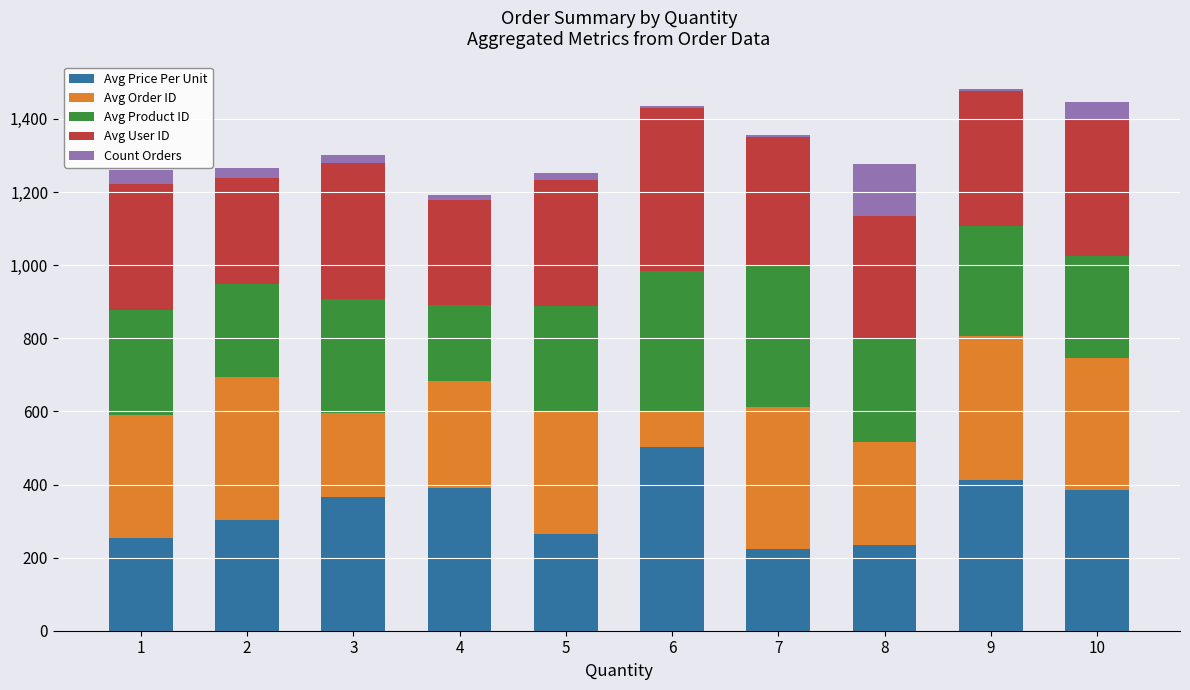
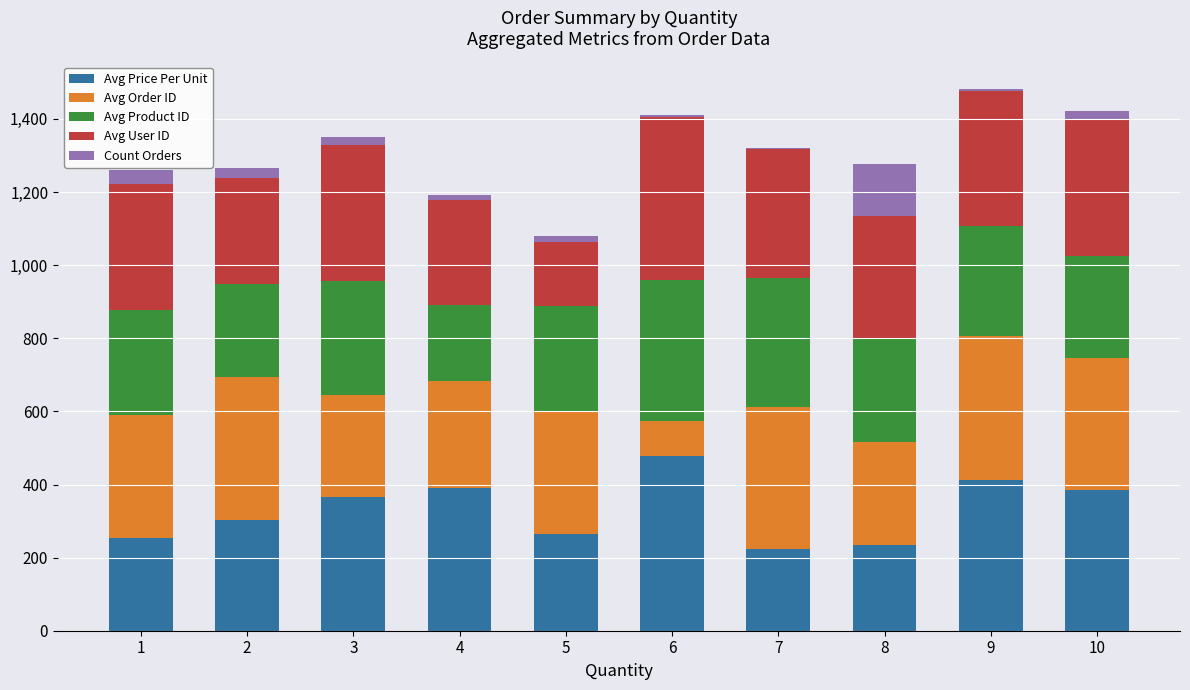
  {
    "Avg Price Per Unit": {
      "1": 250,
      "2": 300,
      "3": 370,
      "4": 390,
      "5": 260,
-     "6": 500,
+     "6": 480,
      "7": 220,
      "8": 230,
      "9": 410,
      "10": 380
    },
    "Avg Order ID": {
      "1": 340,
      "2": 390,
-     "3": 230,
+     "3": 280,
      "4": 290,
      "5": 330,
      "6": 90,
      "7": 390,
      "8": 280,
      "9": 390,
      "10": 360
    },
    "Avg Product ID": {
      "1": 290,
      "2": 260,
      "3": 310,
      "4": 210,
      "5": 290,
      "6": 390,
-     "7": 390,
+     "7": 350,
      "8": 280,
      "9": 300,
      "10": 280
    },
    "Avg User ID": {
      "1": 350,
      "2": 290,
      "3": 370,
      "4": 290,
-     "5": 340,
+     "5": 170,
      "6": 450,
      "7": 350,
      "8": 340,
      "9": 370,
      "10": 370
    },
    "Count Orders": {
      "1": 40,
      "2": 30,
      "3": 20,
      "4": 10,
      "5": 20,
      "8": 140,
      "9": 10,
-     "10": 50
+     "10": 20
    }
  }
